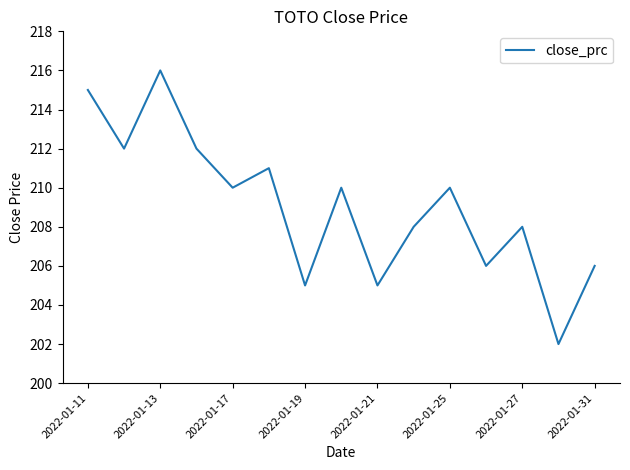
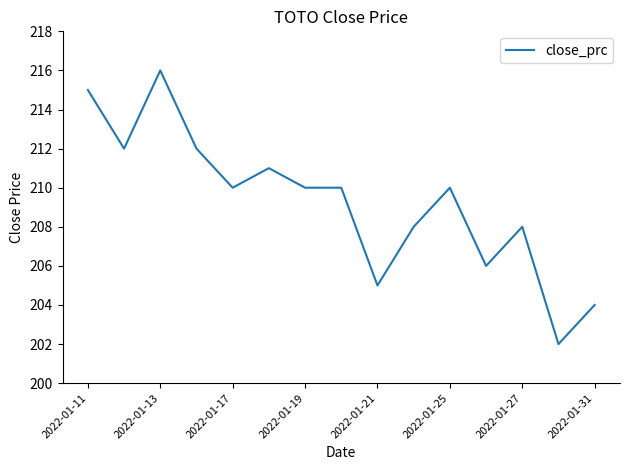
  {
    "2022-01-11": 215,
    "2022-01-13": 216,
    "2022-01-17": 210,
-   "2022-01-19": 205,
+   "2022-01-19": 210,
    "2022-01-21": 205,
    "2022-01-25": 210,
    "2022-01-27": 208,
-   "2022-01-31": 206
+   "2022-01-31": 204
  }
